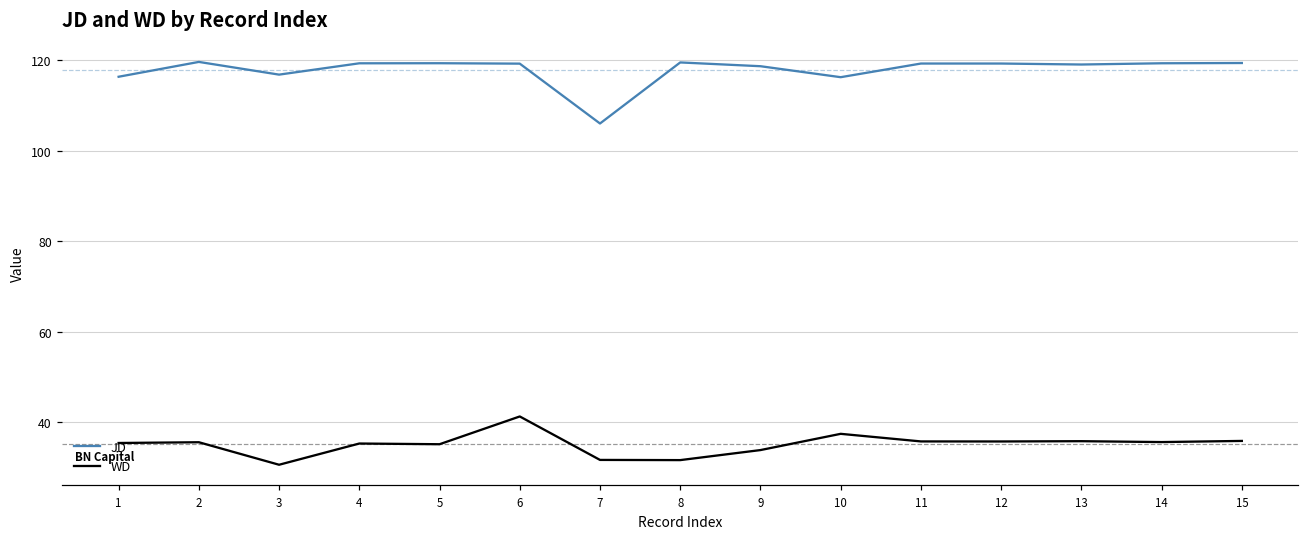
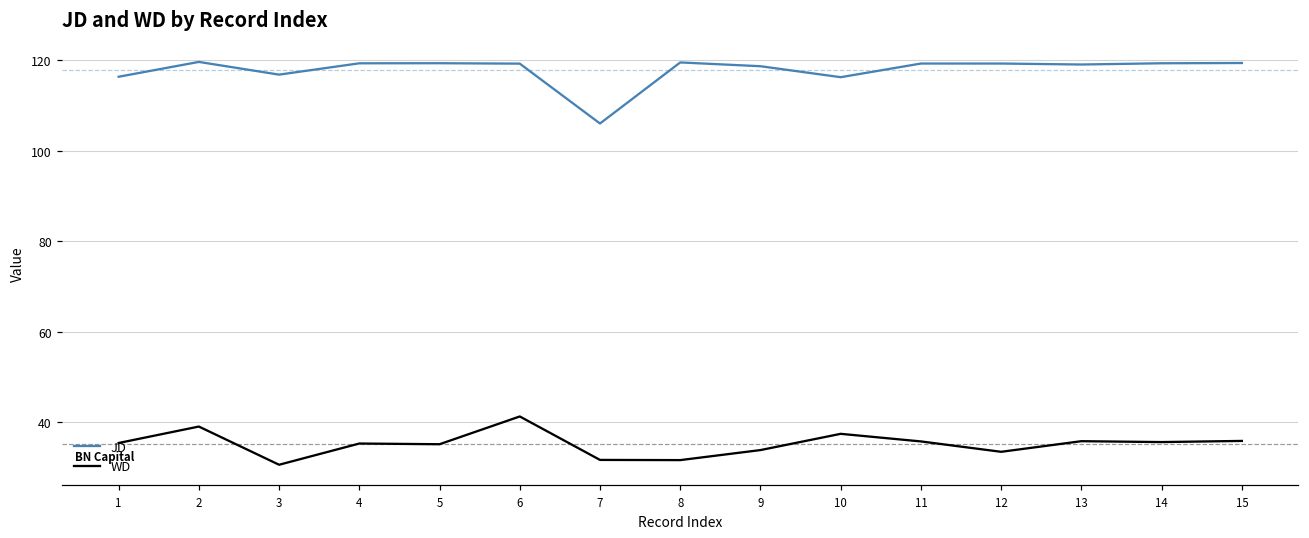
  {
    "JD": {
      "1": 116,
      "2": 120,
      "3": 117,
      "4": 119,
      "5": 119,
      "6": 119,
      "7": 106,
      "8": 119,
      "9": 119,
      "10": 116,
      "11": 119,
      "12": 119,
      "13": 119,
      "14": 119,
      "15": 119
    },
    "WD": {
      "1": 35,
-     "2": 36,
+     "2": 39,
      "3": 31,
      "4": 35,
      "5": 35,
      "6": 41,
      "7": 32,
      "8": 32,
      "9": 34,
      "10": 37,
      "11": 36,
-     "12": 36,
+     "12": 33,
      "13": 36,
      "14": 36,
      "15": 36
    }
  }
